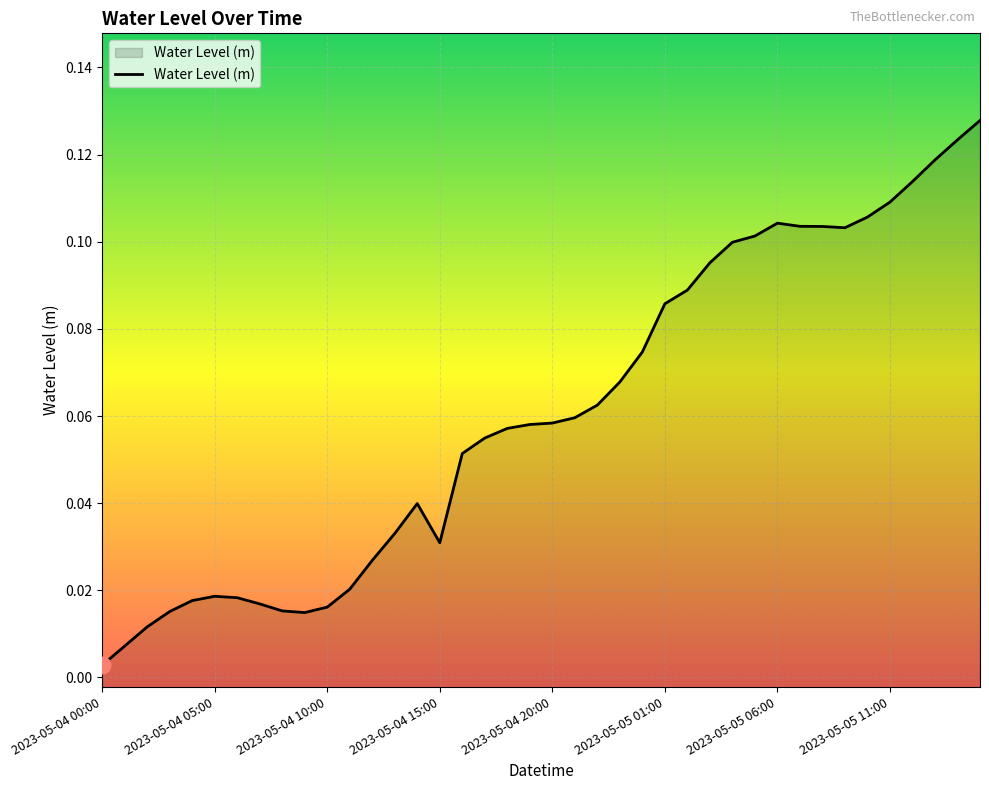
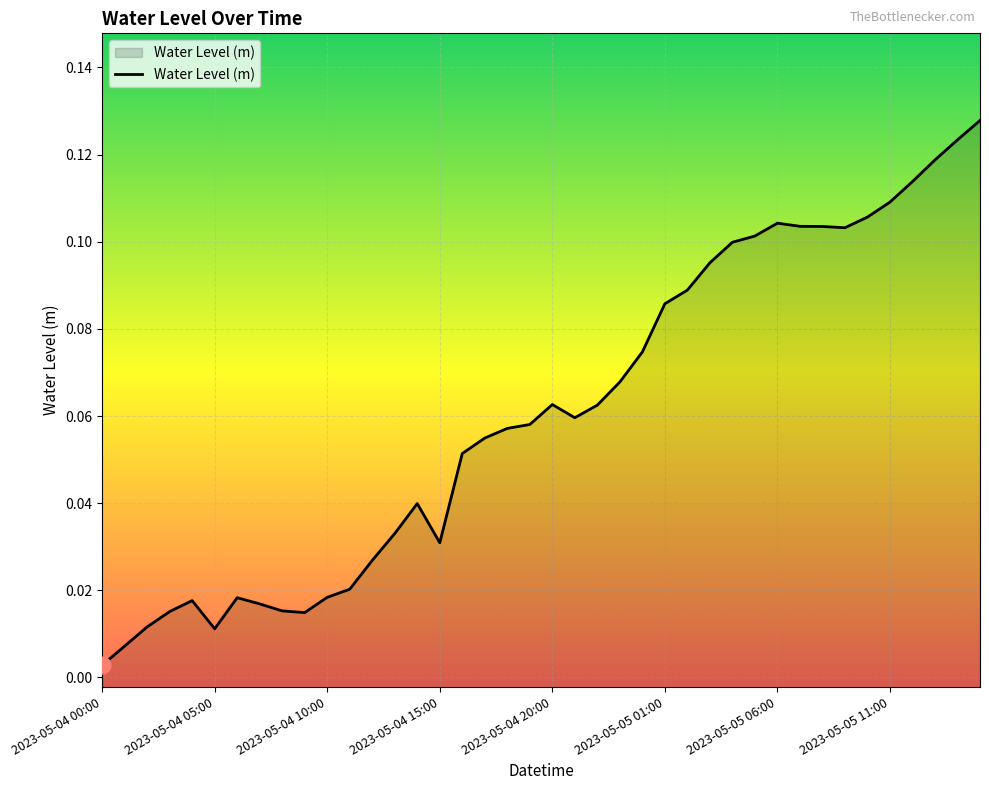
  {
    "Water Level (m)": {
-     "2023-05-04 05:00": 0.019,
-     "2023-05-04 10:00": 0.016,
+     "2023-05-04 05:00": 0.011,
+     "2023-05-04 10:00": 0.018,
      "2023-05-04 15:00": 0.031,
-     "2023-05-04 20:00": 0.058,
+     "2023-05-04 20:00": 0.063,
      "2023-05-05 01:00": 0.086,
      "2023-05-05 06:00": 0.104,
      "2023-05-05 11:00": 0.109
    }
  }
